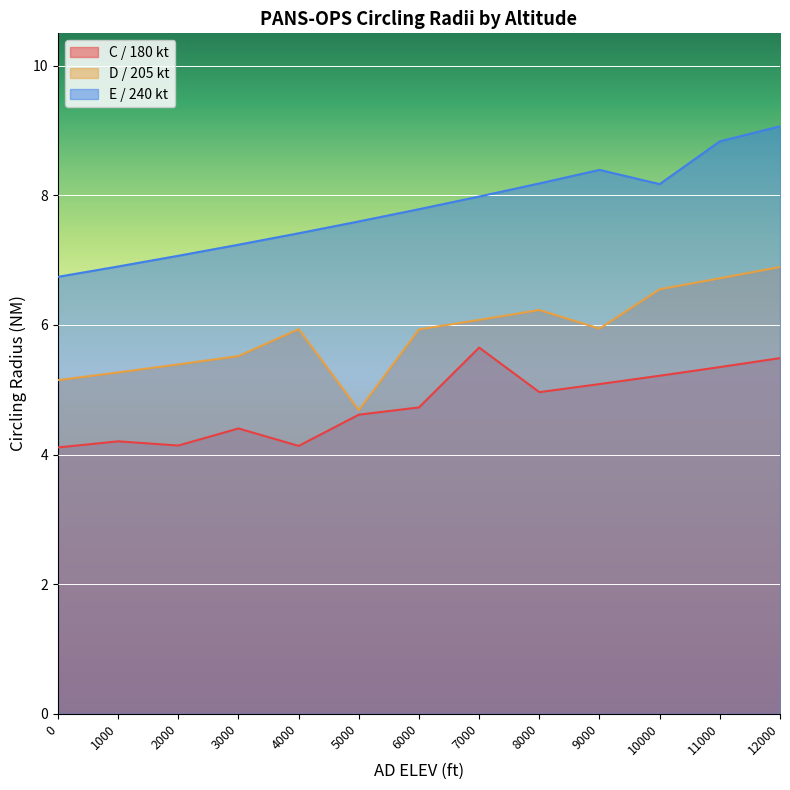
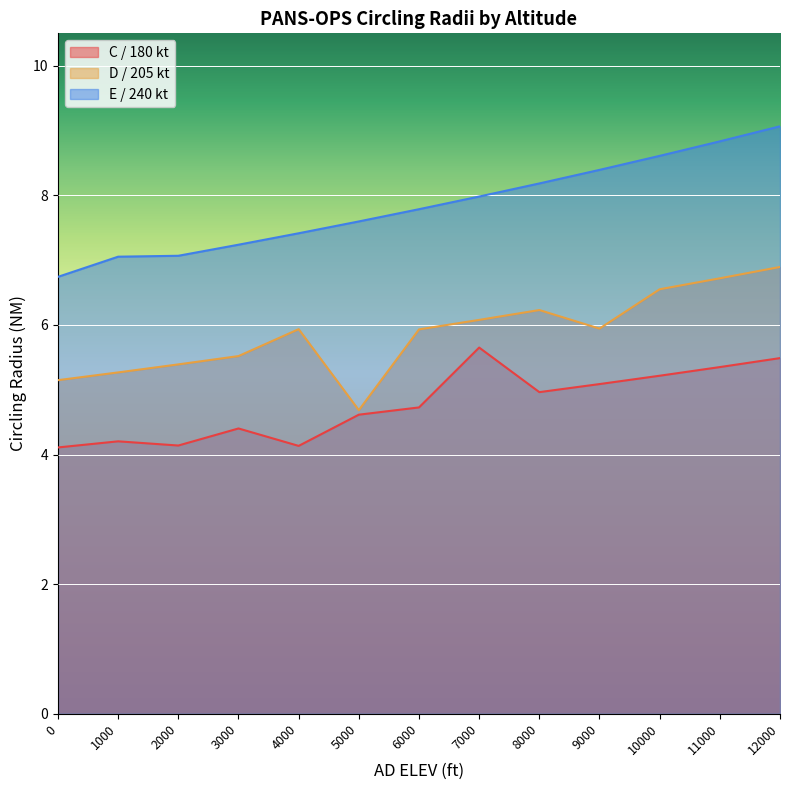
  {
    "C / 180 kt": {
      "0": 4.1,
      "1000": 4.2,
      "2000": 4.1,
      "3000": 4.4,
      "4000": 4.1,
      "5000": 4.6,
      "6000": 4.7,
      "7000": 5.7,
      "8000": 5.0,
      "9000": 5.1,
      "10000": 5.2,
      "11000": 5.4,
      "12000": 5.5
    },
    "D / 205 kt": {
      "0": 5.1,
      "1000": 5.3,
      "2000": 5.4,
      "3000": 5.5,
      "4000": 5.9,
      "5000": 4.7,
      "6000": 5.9,
      "7000": 6.1,
      "8000": 6.2,
      "9000": 5.9,
      "10000": 6.6,
      "11000": 6.7,
      "12000": 6.9
    },
    "E / 240 kt": {
      "0": 6.7,
-     "1000": 6.9,
+     "1000": 7.1,
      "2000": 7.1,
      "3000": 7.2,
      "4000": 7.4,
      "5000": 7.6,
      "6000": 7.8,
      "7000": 8.0,
      "8000": 8.2,
      "9000": 8.4,
-     "10000": 8.2,
+     "10000": 8.6,
      "11000": 8.8,
      "12000": 9.1
    }
  }
